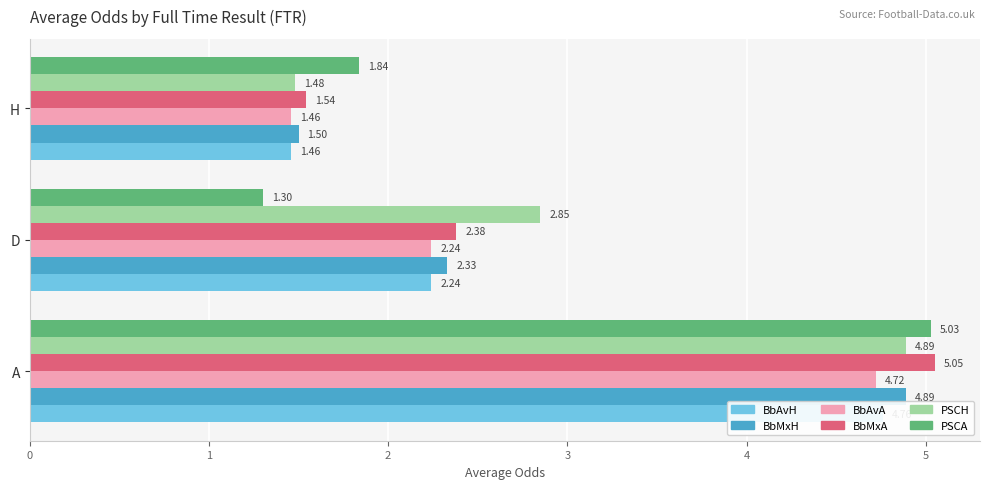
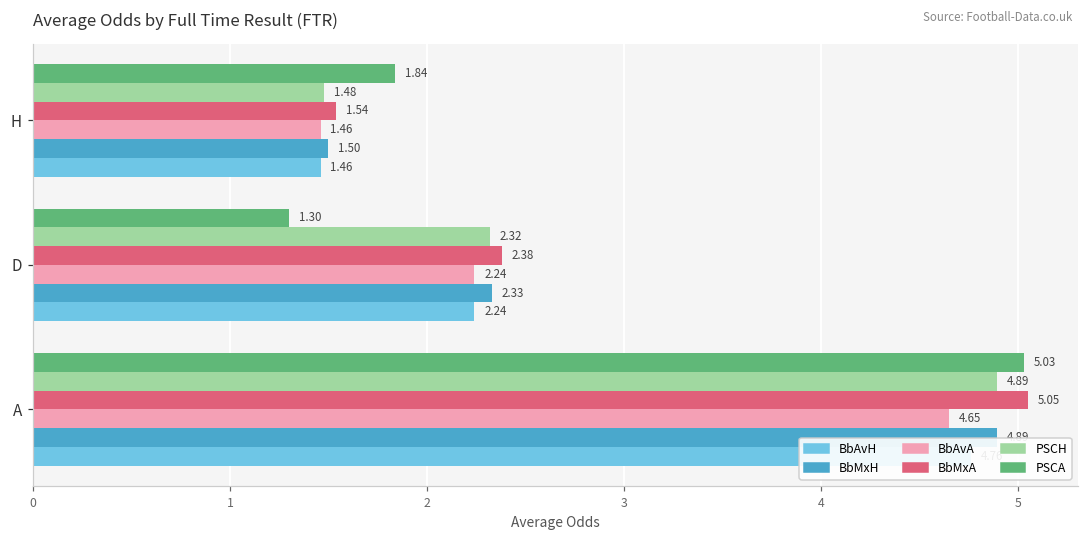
  {
    "BbAvA": {
      "H": 1.46,
      "D": 2.24,
-     "A": 4.72
+     "A": 4.65
    },
    "BbMxA": {
      "H": 1.54,
      "D": 2.38,
      "A": 5.05
    },
    "PSCH": {
      "H": 1.48,
-     "D": 2.85,
+     "D": 2.32,
      "A": 4.89
    },
    "PSCA": {
      "H": 1.84,
      "D": 1.30,
      "A": 5.03
    }
  }
